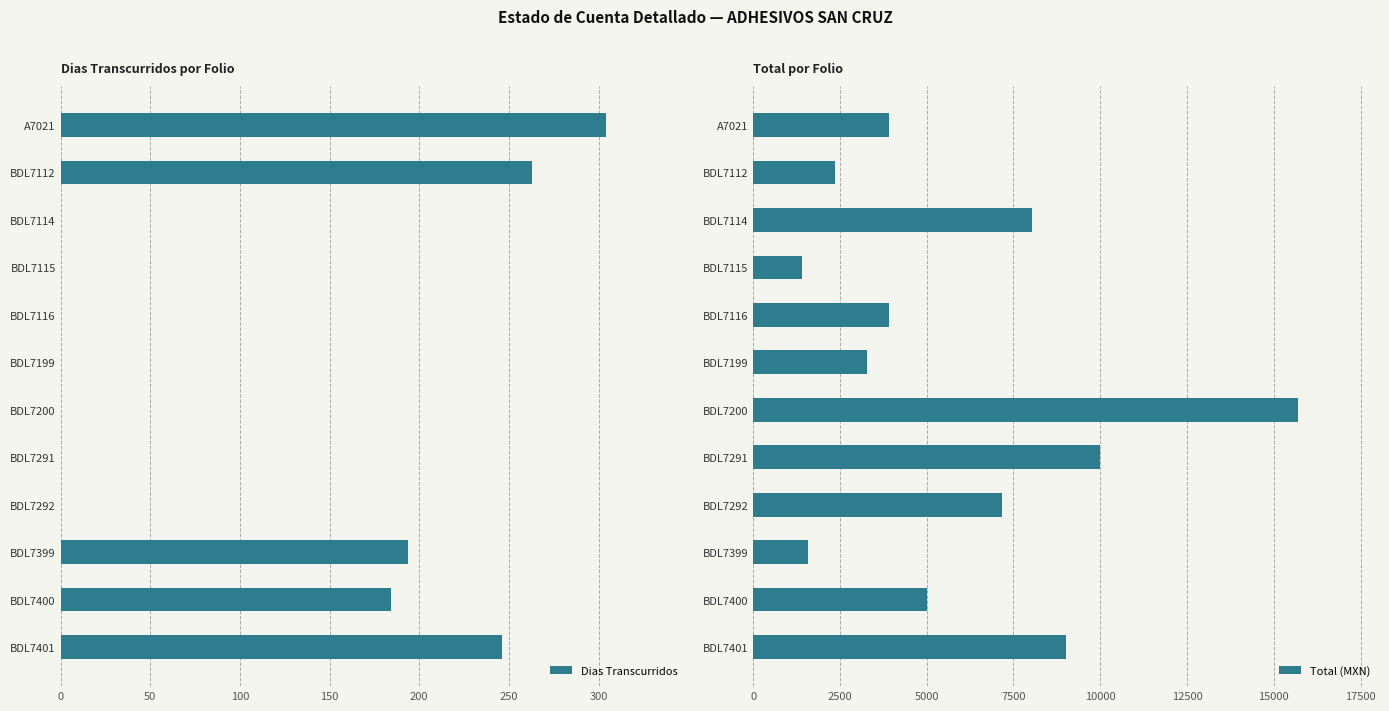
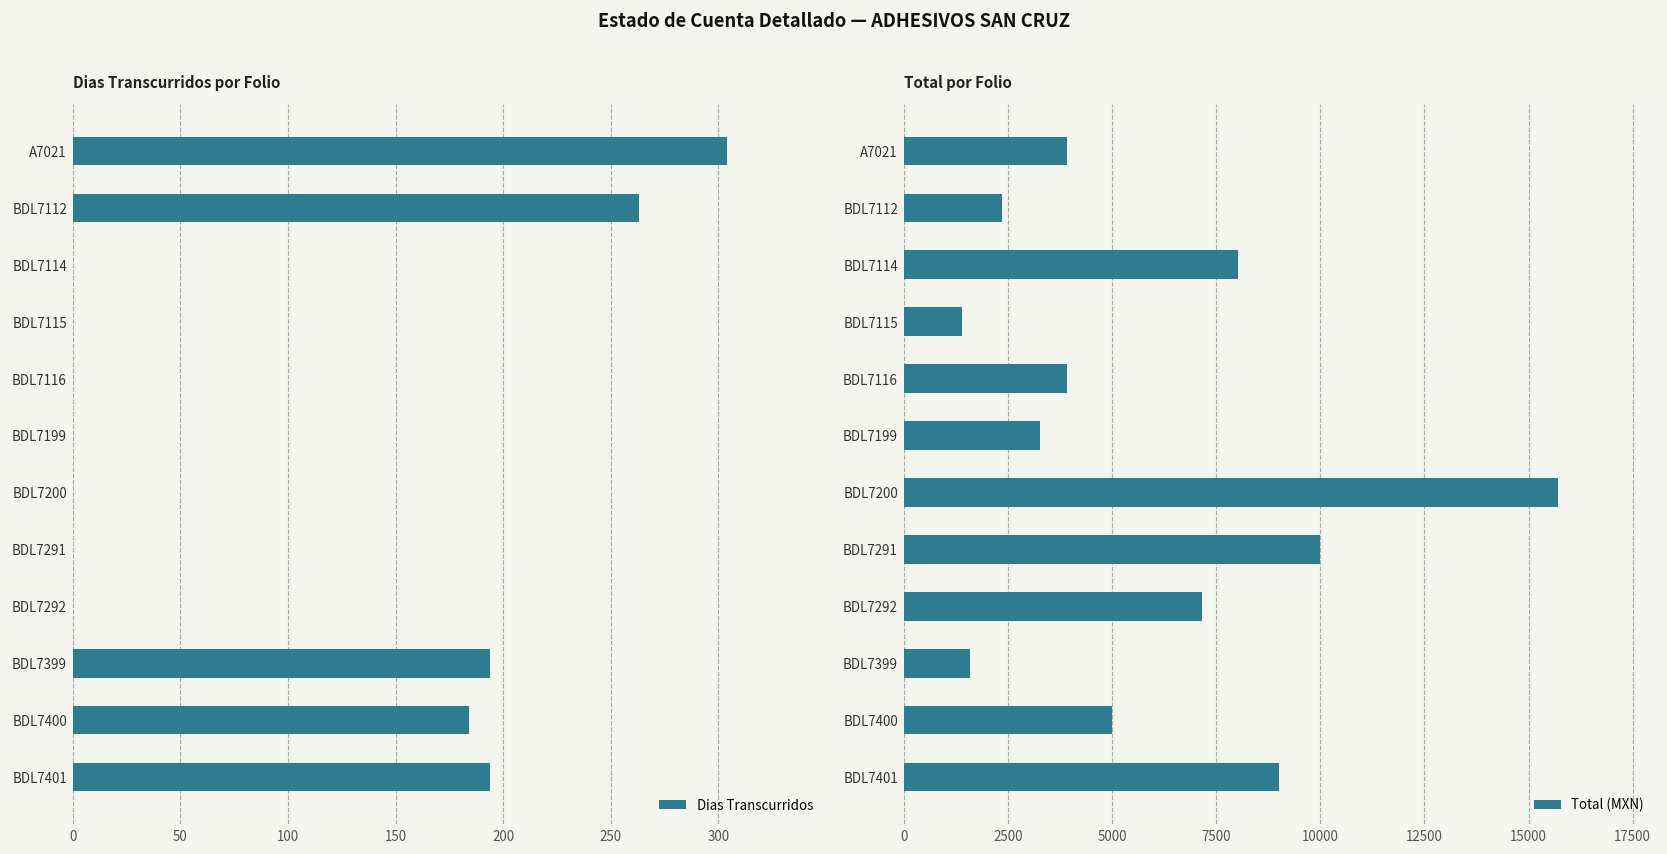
  {
    "Dias Transcurridos por Folio": {
      "A7021": 304,
      "BDL7112": 263,
      "BDL7114": 0,
      "BDL7115": 0,
      "BDL7116": 0,
      "BDL7199": 0,
      "BDL7200": 0,
      "BDL7291": 0,
      "BDL7292": 0,
      "BDL7399": 194,
      "BDL7400": 184,
-     "BDL7401": 246
+     "BDL7401": 194
    },
    "Total por Folio": {
      "A7021": 3900,
      "BDL7112": 2400,
      "BDL7114": 8000,
      "BDL7115": 1400,
      "BDL7116": 3900,
      "BDL7199": 3300,
      "BDL7200": 15700,
      "BDL7291": 10000,
      "BDL7292": 7200,
      "BDL7399": 1600,
      "BDL7400": 5000,
      "BDL7401": 9000
    }
  }
